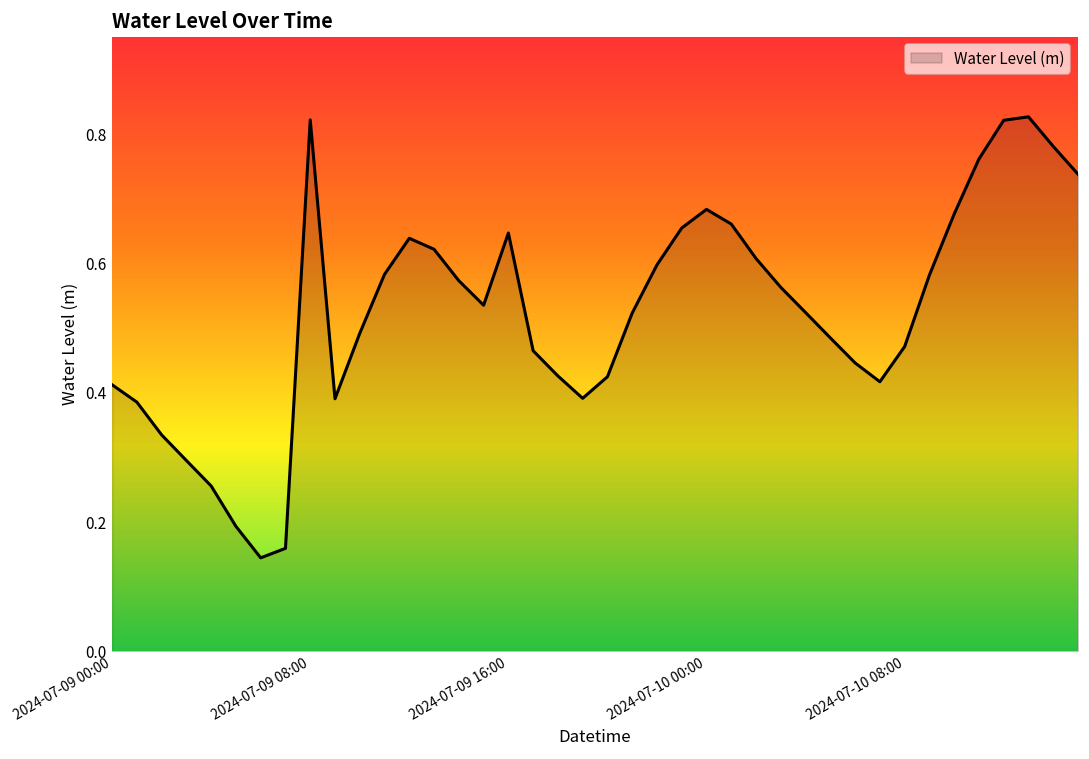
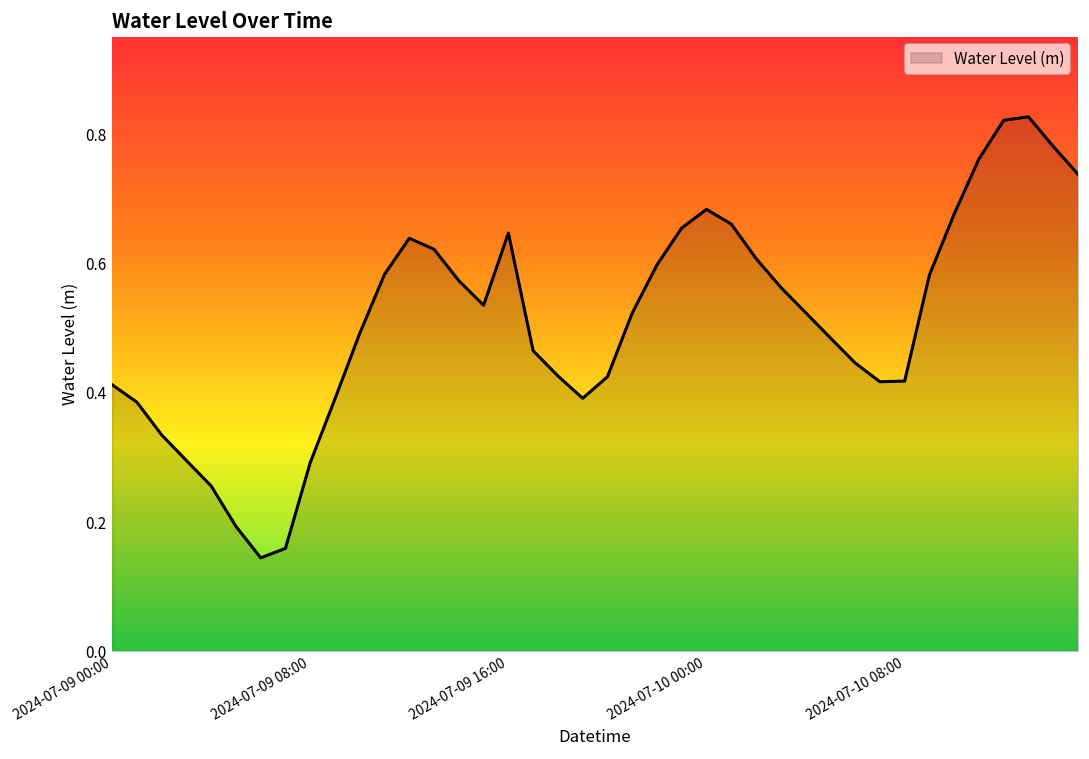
  {
    "2024-07-09 00:00": 0.41,
-   "2024-07-09 08:00": 0.82,
+   "2024-07-09 08:00": 0.29,
    "2024-07-09 16:00": 0.65,
    "2024-07-10 00:00": 0.68,
-   "2024-07-10 08:00": 0.47
+   "2024-07-10 08:00": 0.42
  }
